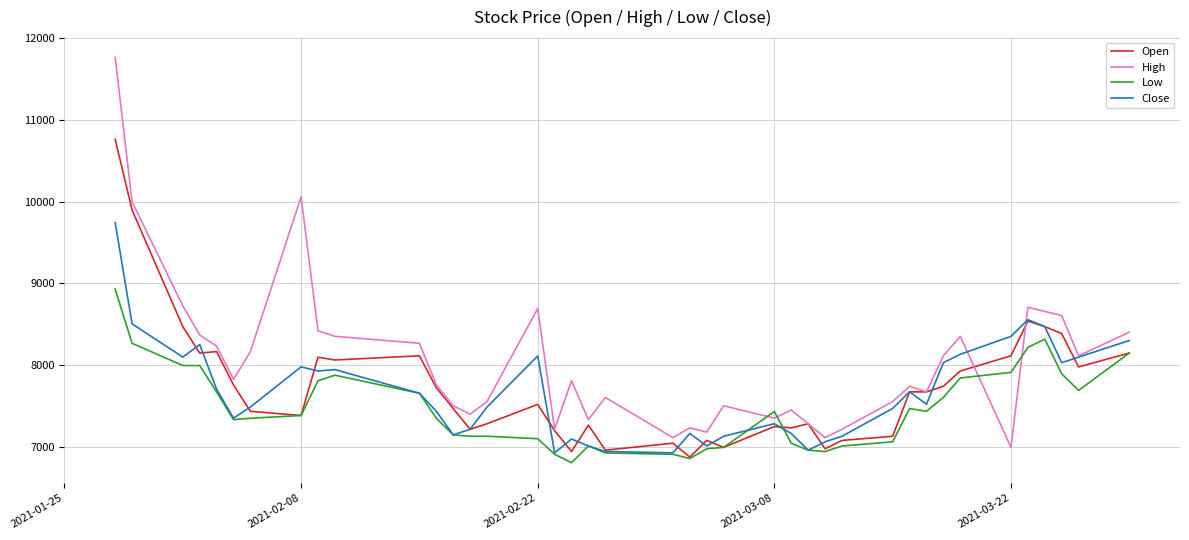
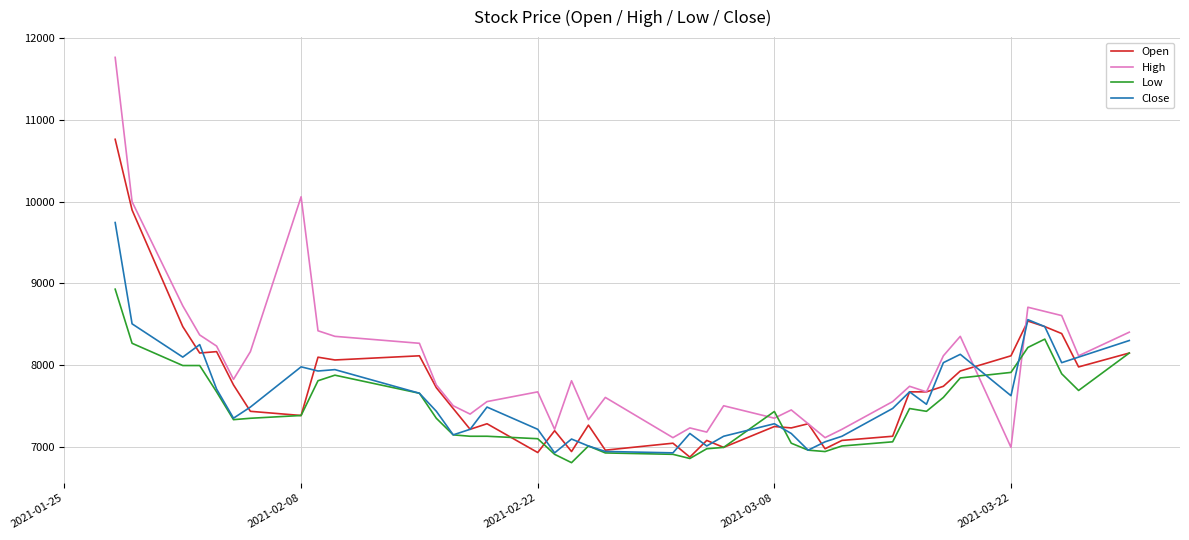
  {
    "Open": {
-     "2021-02-22": 7500,
+     "2021-02-22": 6900,
      "2021-03-08": 7200,
      "2021-03-22": 8100
    },
    "High": {
      "2021-02-08": 10100,
-     "2021-02-22": 8700,
+     "2021-02-22": 7700,
      "2021-03-08": 7400,
      "2021-03-22": 7000
    },
    "Low": {
      "2021-02-22": 7100,
      "2021-03-08": 7400,
      "2021-03-22": 7900
    },
    "Close": {
      "2021-02-08": 8000,
-     "2021-02-22": 8100,
+     "2021-02-22": 7200,
      "2021-03-08": 7300,
-     "2021-03-22": 8400
+     "2021-03-22": 7600
    }
  }
